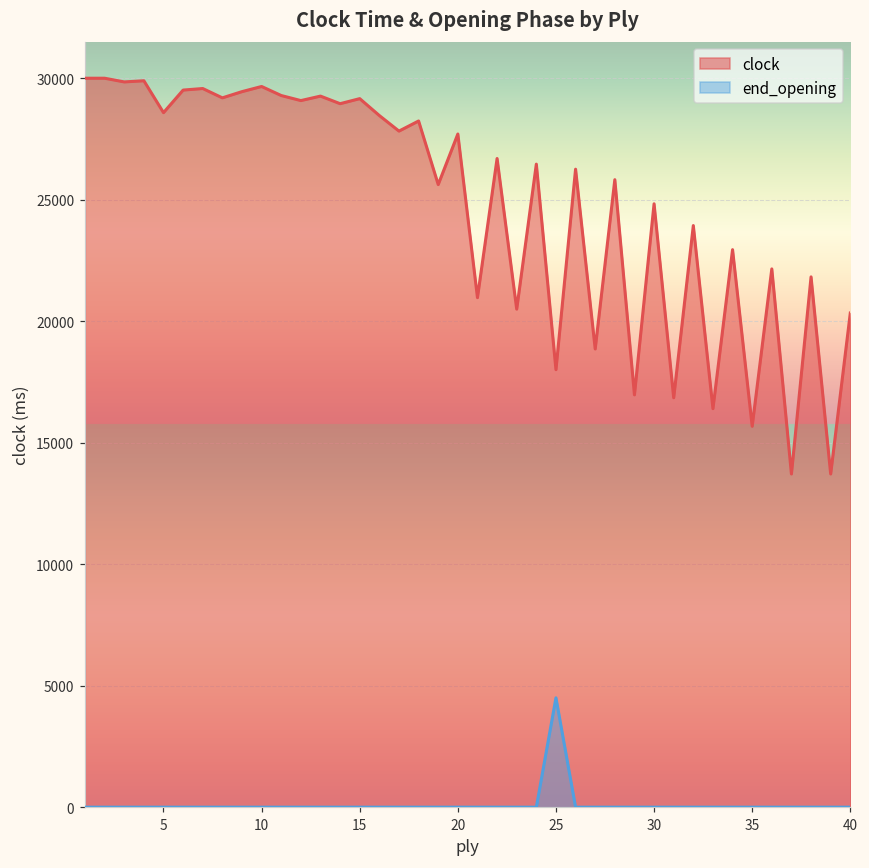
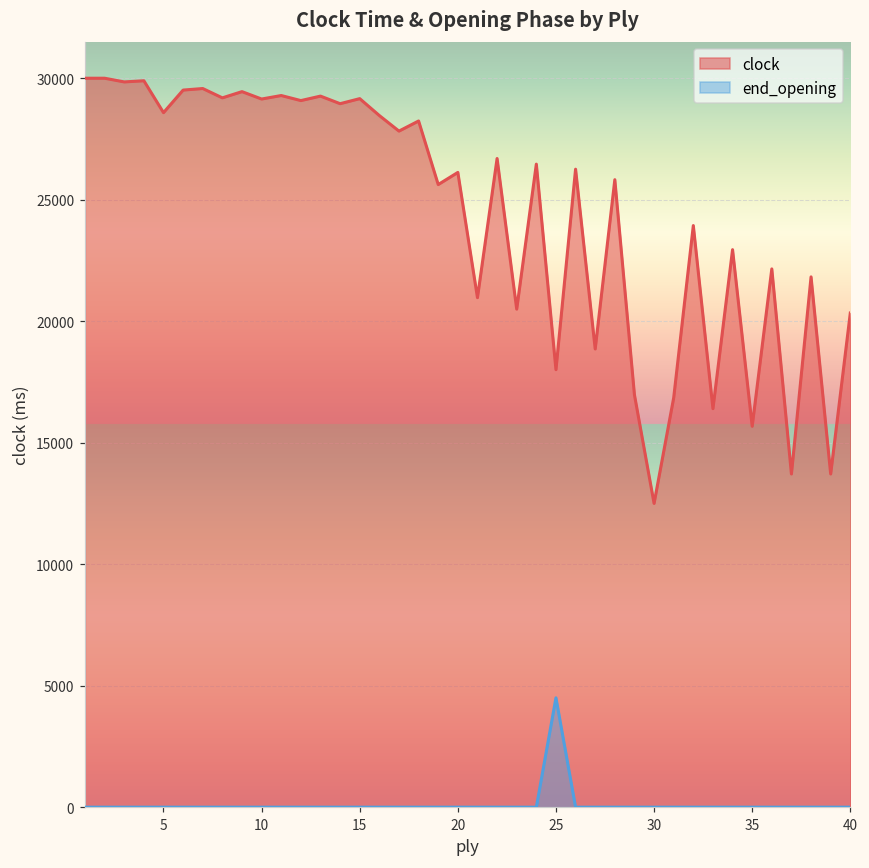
  {
    "clock": {
      "5": 28600,
-     "10": 29700,
+     "10": 29100,
      "15": 29200,
-     "20": 27700,
+     "20": 26100,
      "25": 18000,
-     "30": 24800,
+     "30": 12500,
      "35": 15700,
      "40": 20300
    },
    "end_opening": {
      "5": 0,
      "10": 0,
      "15": 0,
      "20": 0,
      "25": 4500,
      "30": 0,
      "35": 0,
      "40": 0
    }
  }
